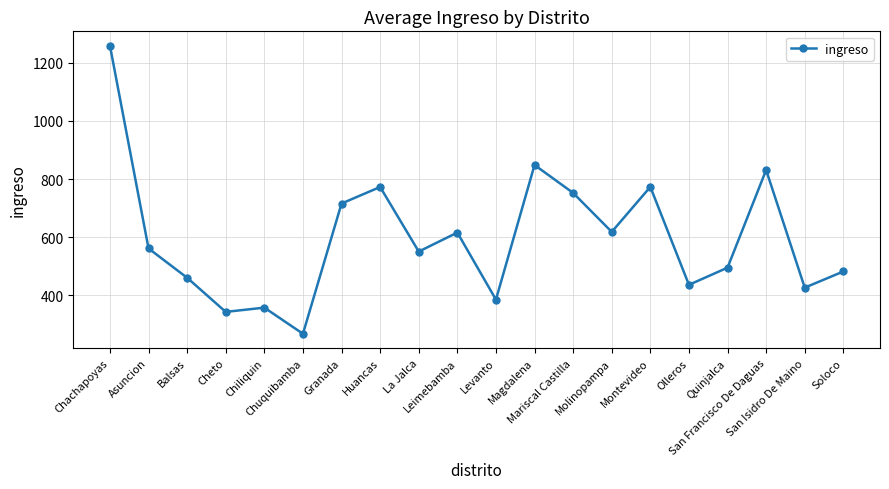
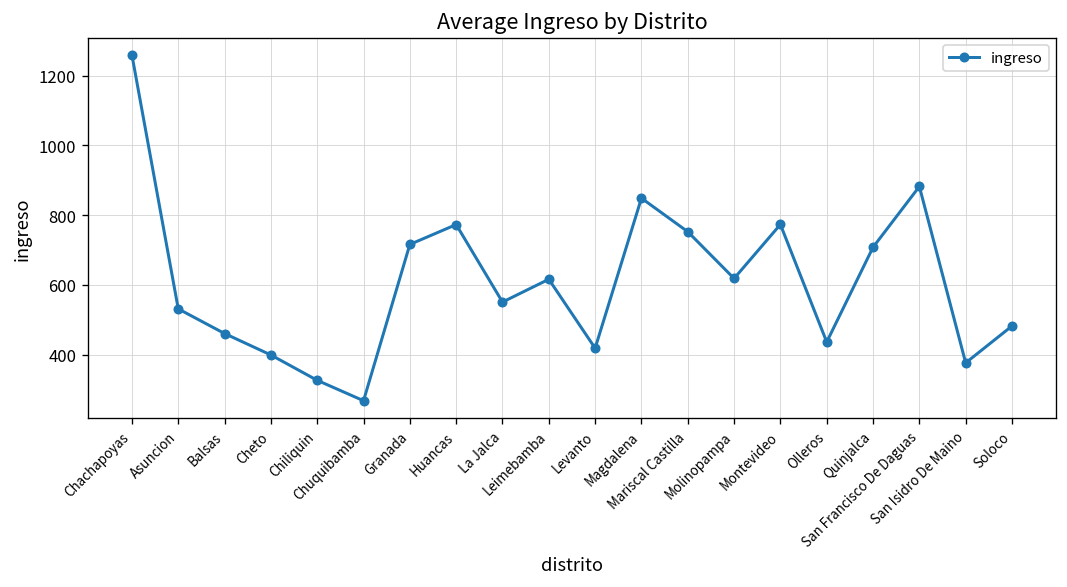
  {
    "Chachapoyas": 1260,
-   "Asuncion": 560,
+   "Asuncion": 530,
    "Balsas": 460,
-   "Cheto": 340,
-   "Chiliquin": 360,
+   "Cheto": 400,
+   "Chiliquin": 330,
    "Chuquibamba": 270,
    "Granada": 720,
    "Huancas": 770,
    "La Jalca": 550,
    "Leimebamba": 620,
-   "Levanto": 380,
+   "Levanto": 420,
    "Magdalena": 850,
    "Mariscal Castilla": 750,
    "Molinopampa": 620,
    "Montevideo": 770,
    "Olleros": 440,
-   "Quinjalca": 490,
-   "San Francisco De Daguas": 830,
-   "San Isidro De Maino": 430,
+   "Quinjalca": 710,
+   "San Francisco De Daguas": 880,
+   "San Isidro De Maino": 380,
    "Soloco": 480
  }
